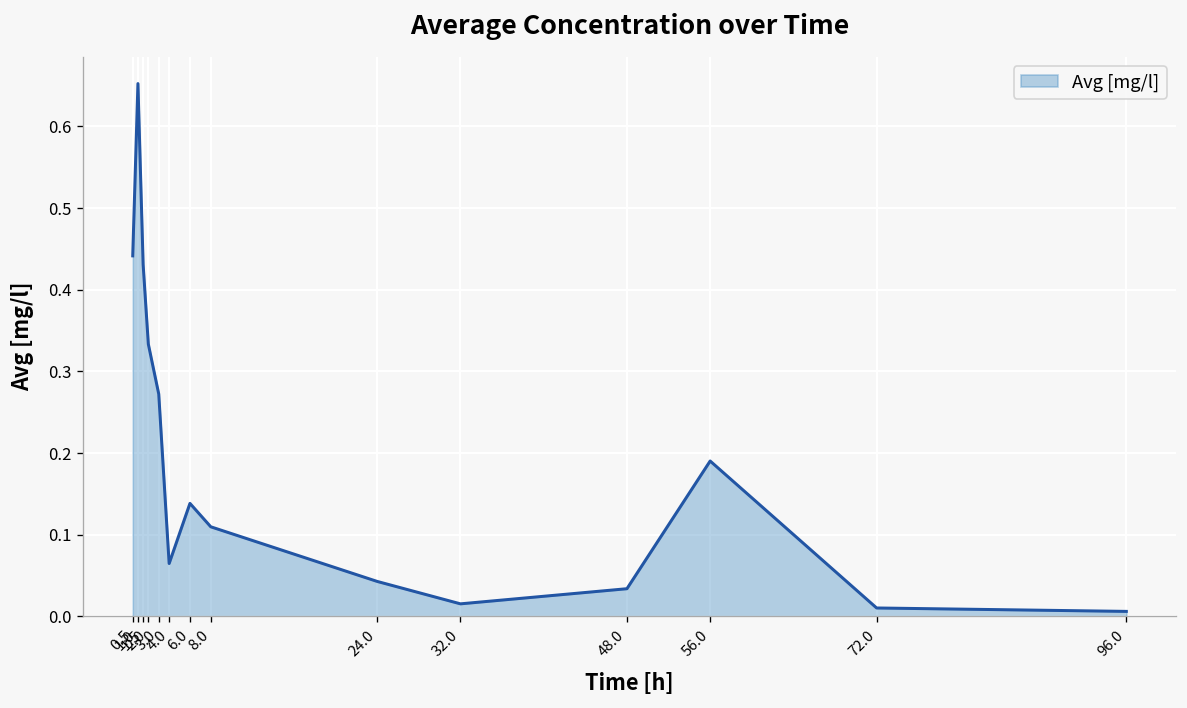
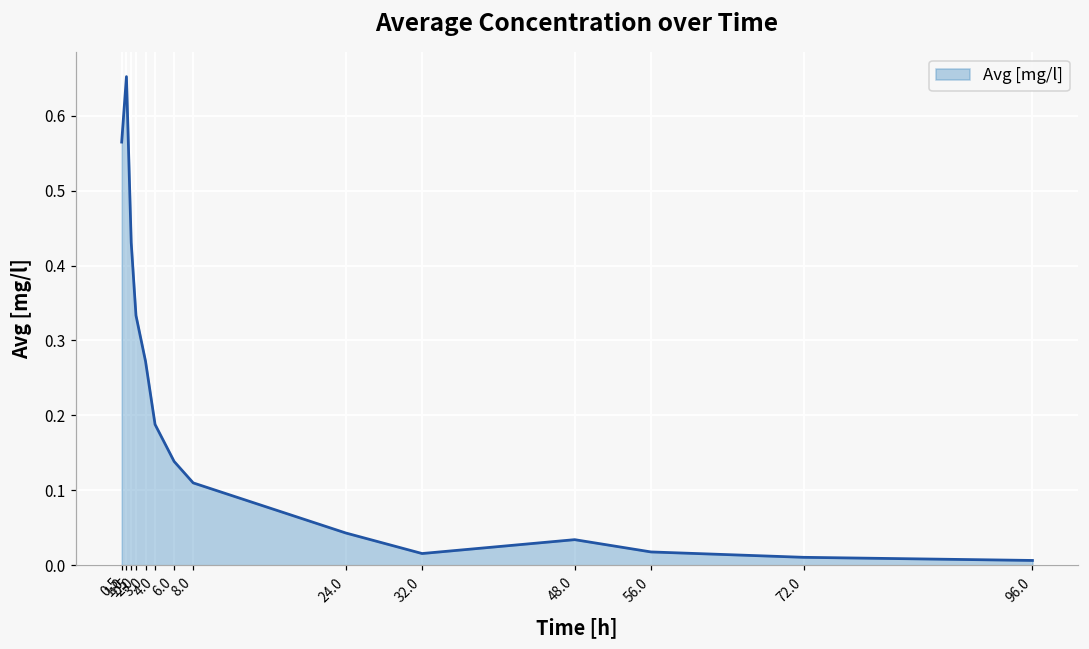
  {
-   "0.5": 0.44,
+   "0.5": 0.56,
    "1.0": 0.65,
    "1.5": 0.43,
    "2.0": 0.33,
    "3.0": 0.27,
-   "4.0": 0.06,
+   "4.0": 0.19,
    "6.0": 0.14,
    "8.0": 0.11,
    "24.0": 0.04,
    "32.0": 0.02,
    "48.0": 0.03,
-   "56.0": 0.19,
+   "56.0": 0.02,
    "72.0": 0.01,
    "96.0": 0.01
  }
